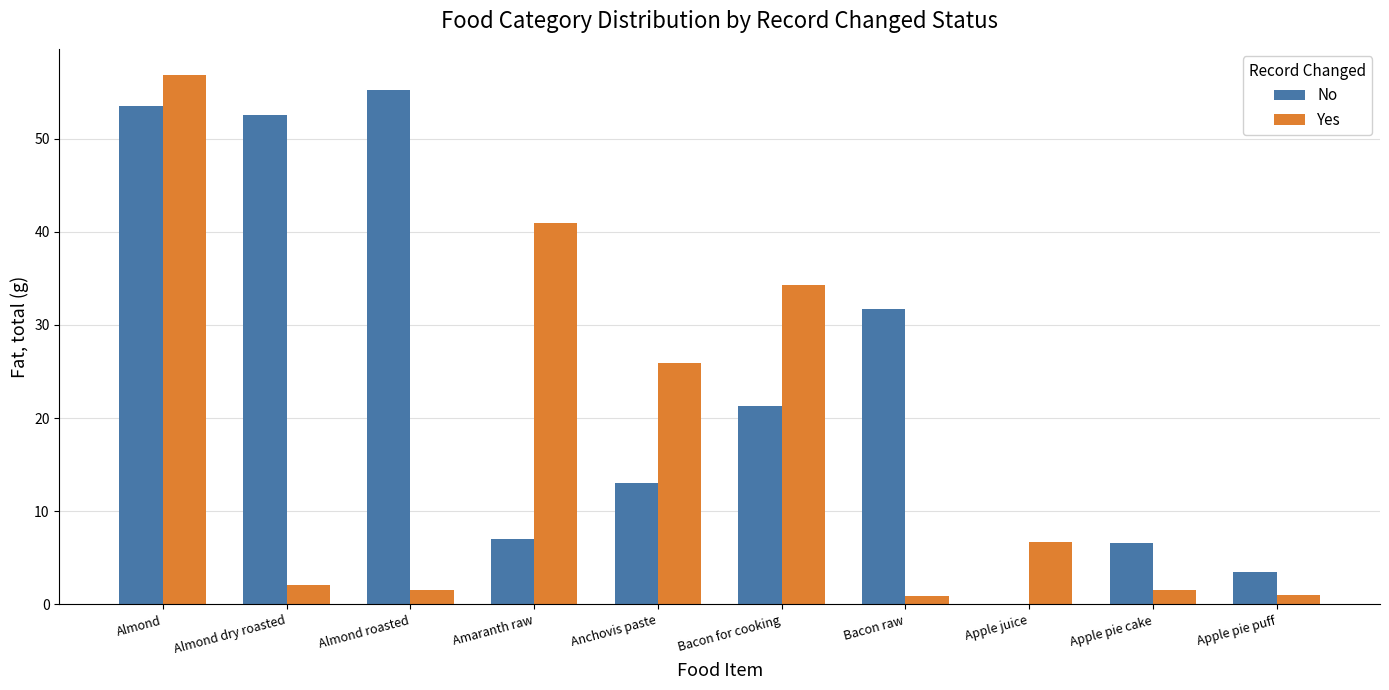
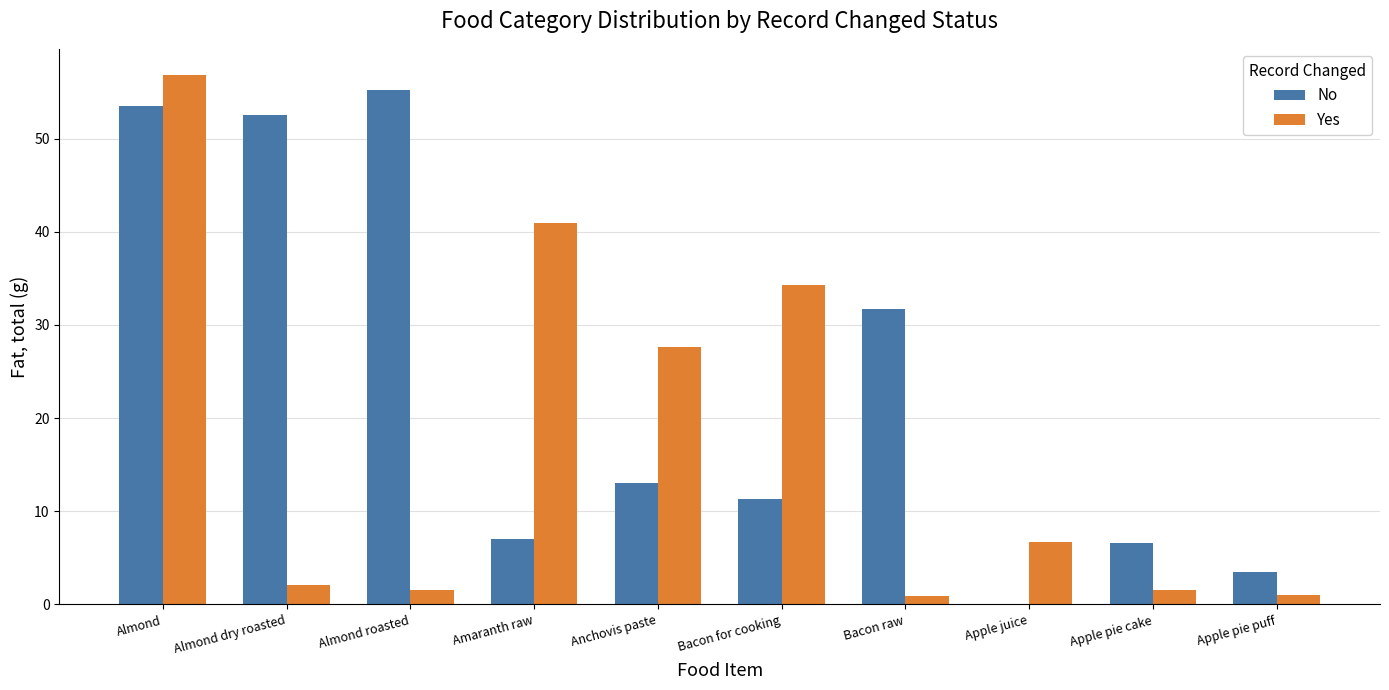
  {
    "No": {
      "Almond": 54,
      "Almond dry roasted": 53,
      "Almond roasted": 55,
      "Amaranth raw": 7,
      "Anchovis paste": 13,
-     "Bacon for cooking": 21,
+     "Bacon for cooking": 11,
      "Bacon raw": 32,
      "Apple pie cake": 7,
      "Apple pie puff": 4
    },
    "Yes": {
      "Almond": 57,
      "Almond dry roasted": 2,
      "Almond roasted": 2,
      "Amaranth raw": 41,
-     "Anchovis paste": 26,
+     "Anchovis paste": 28,
      "Bacon for cooking": 34,
      "Bacon raw": 1,
      "Apple juice": 7,
      "Apple pie cake": 2,
      "Apple pie puff": 1
    }
  }
